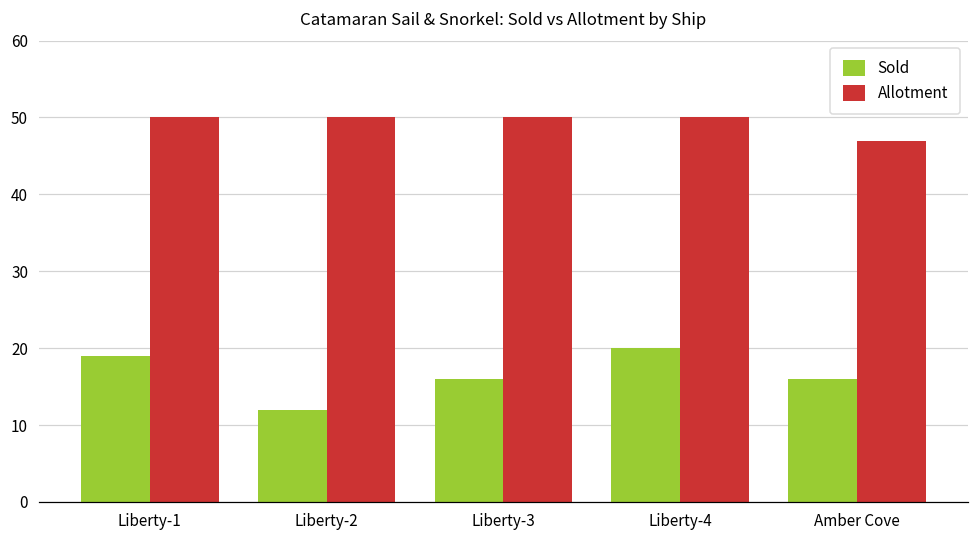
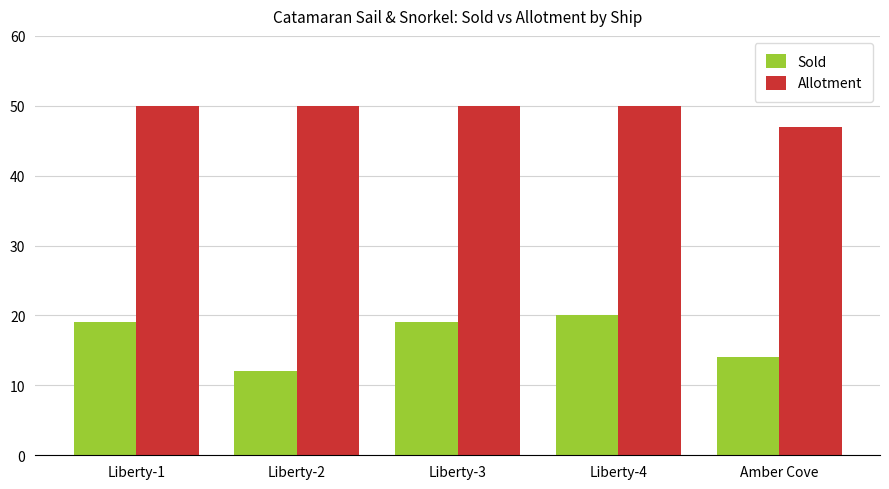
  {
    "Sold": {
      "Liberty-1": 19,
      "Liberty-2": 12,
-     "Liberty-3": 16,
+     "Liberty-3": 19,
      "Liberty-4": 20,
-     "Amber Cove": 16
+     "Amber Cove": 14
    },
    "Allotment": {
      "Liberty-1": 50,
      "Liberty-2": 50,
      "Liberty-3": 50,
      "Liberty-4": 50,
      "Amber Cove": 47
    }
  }
